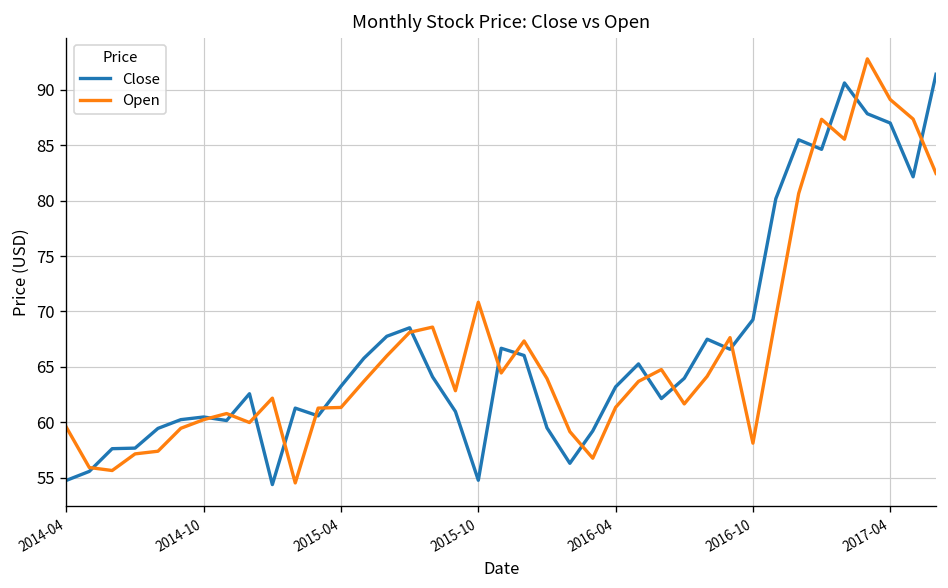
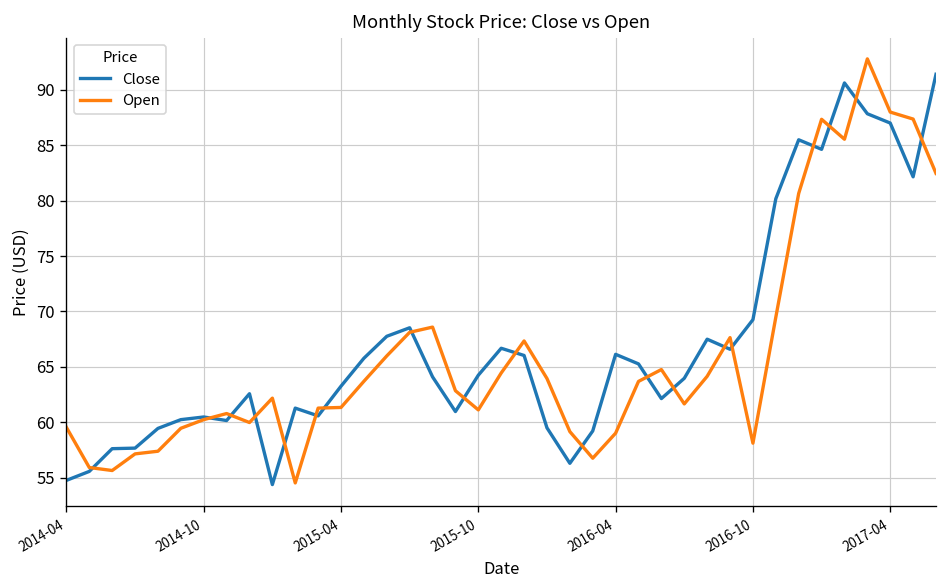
  {
    "Close": {
      "2014-04": 55,
      "2015-04": 63,
-     "2015-10": 55,
-     "2016-04": 63,
+     "2015-10": 64,
+     "2016-04": 66,
      "2016-10": 69,
      "2017-04": 87
    },
    "Open": {
      "2014-04": 60,
      "2015-04": 61,
-     "2015-10": 71,
-     "2016-04": 61,
+     "2015-10": 61,
+     "2016-04": 59,
      "2016-10": 58,
-     "2017-04": 89
+     "2017-04": 88
    }
  }
